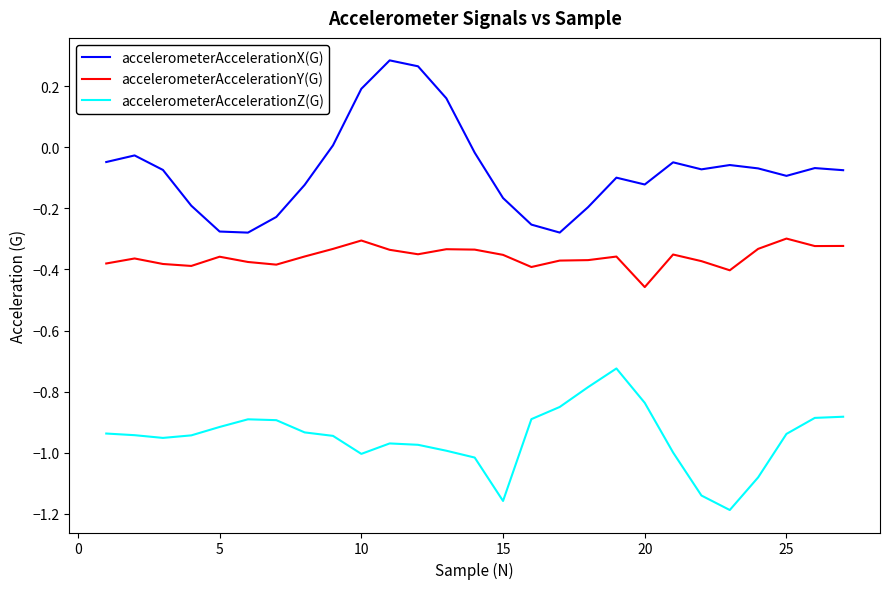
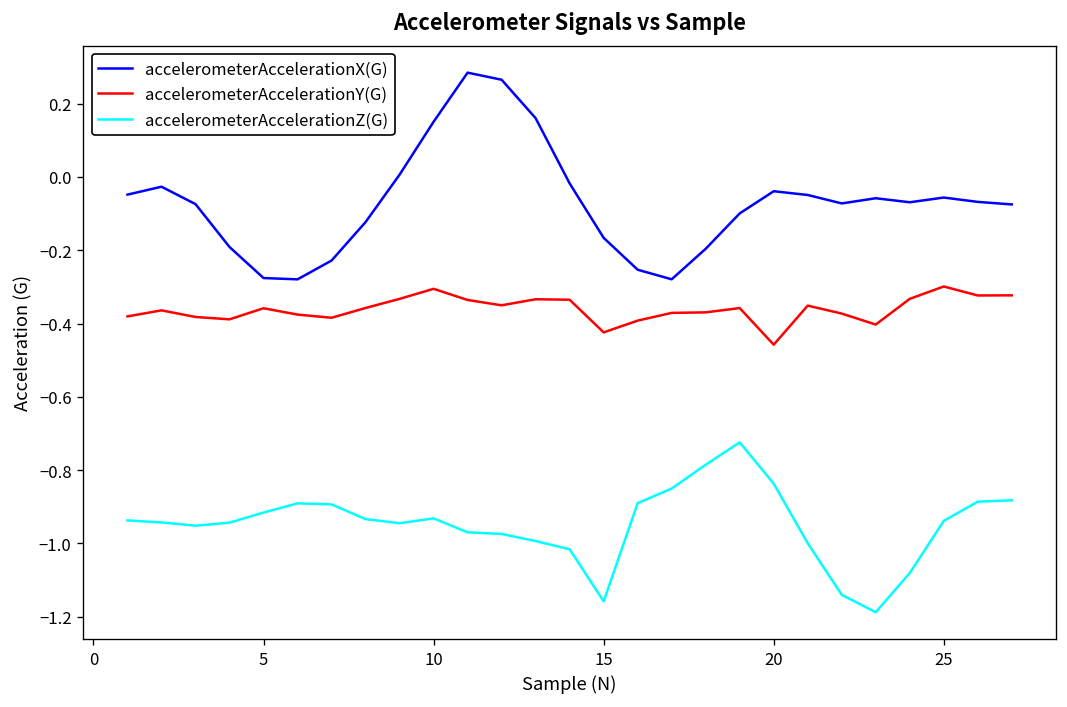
  {
    "accelerometerAccelerationX(G)": {
      "5": -0.28,
-     "10": 0.19,
+     "10": 0.15,
      "15": -0.17,
-     "20": -0.12,
-     "25": -0.09
+     "20": -0.04,
+     "25": -0.06
    },
    "accelerometerAccelerationY(G)": {
      "5": -0.36,
      "10": -0.31,
-     "15": -0.35,
+     "15": -0.42,
      "20": -0.46,
      "25": -0.30
    },
    "accelerometerAccelerationZ(G)": {
      "5": -0.92,
-     "10": -1.00,
+     "10": -0.93,
      "15": -1.16,
      "20": -0.84,
      "25": -0.94
    }
  }
